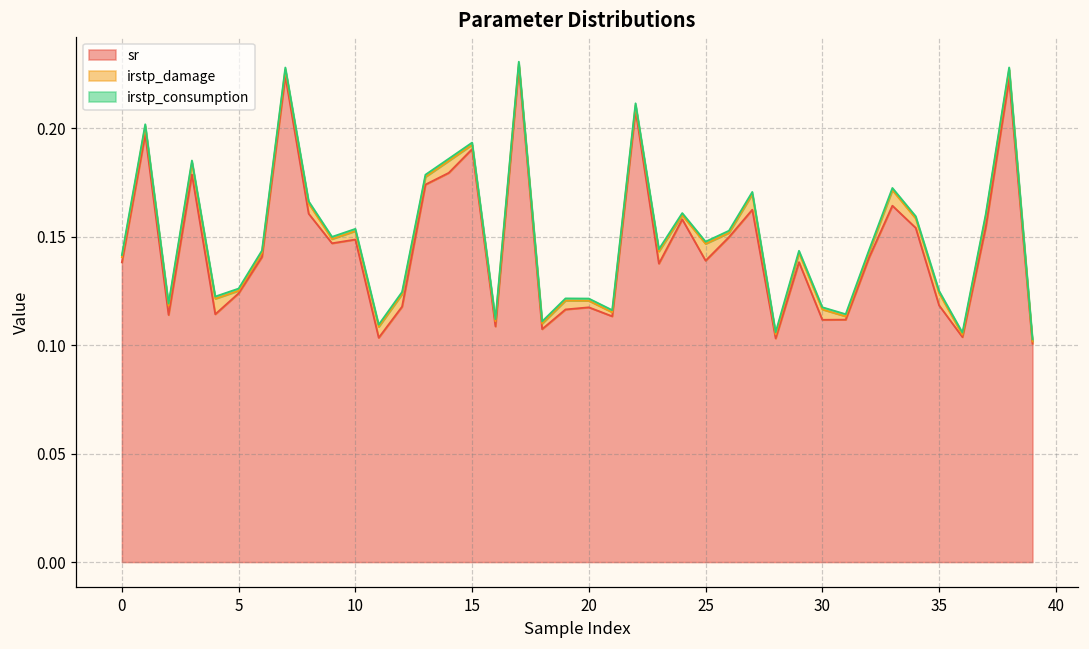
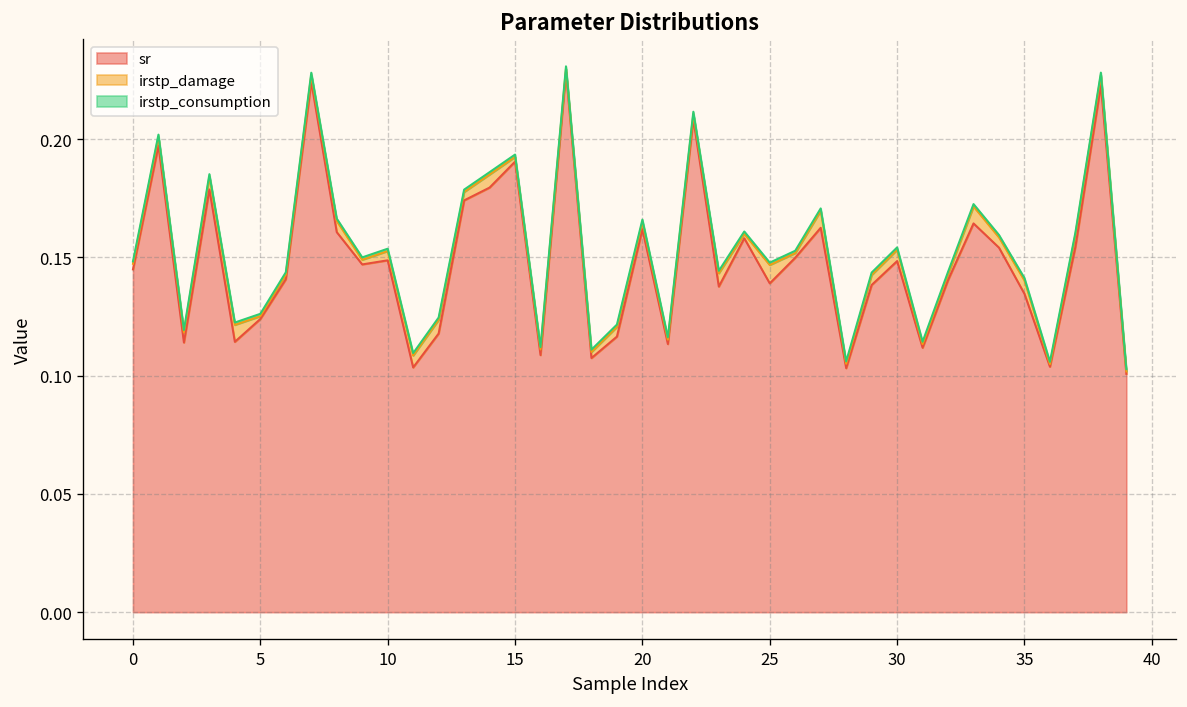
  {
    "sr": {
-     "0": 0.138,
+     "0": 0.145,
      "10": 0.149,
      "15": 0.190,
-     "20": 0.118,
+     "20": 0.162,
      "25": 0.139,
-     "30": 0.112,
-     "35": 0.118
+     "30": 0.148,
+     "35": 0.135
    }
  }
